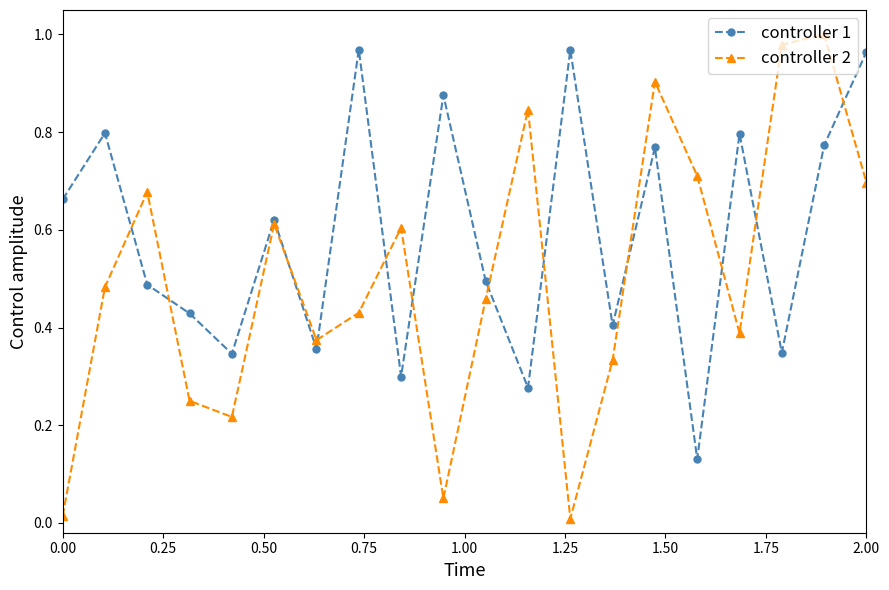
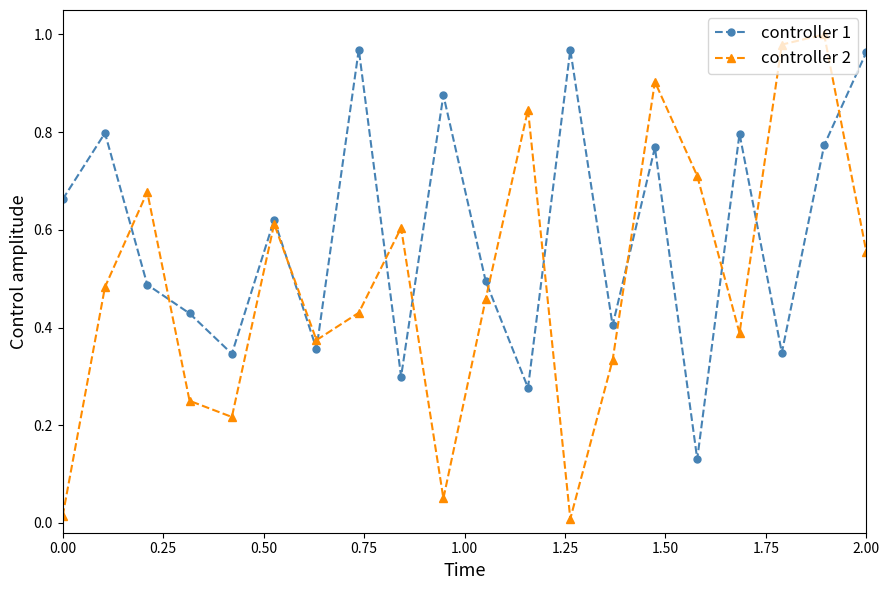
  {
    "controller 1": {
      "0.00": 0.66,
      "2.00": 0.96
    },
    "controller 2": {
      "0.00": 0.01,
-     "2.00": 0.70
+     "2.00": 0.55
    }
  }
